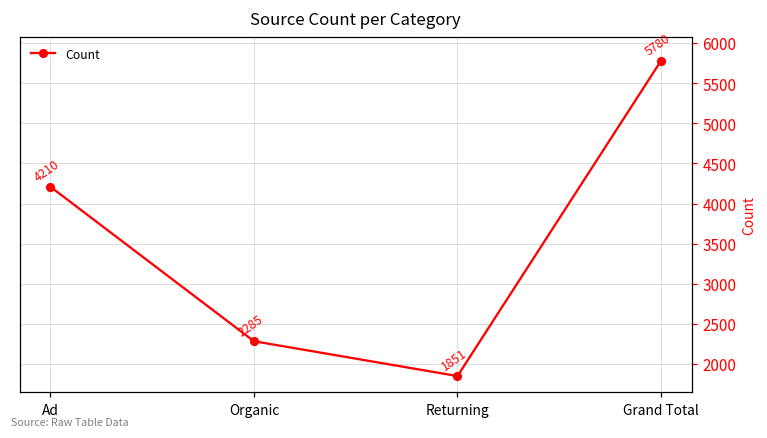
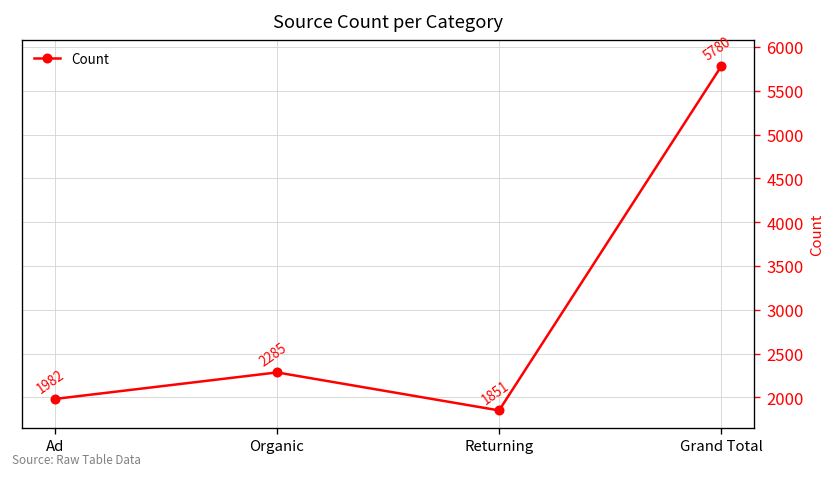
  {
-   "Ad": 4210,
+   "Ad": 1982,
    "Organic": 2285,
    "Returning": 1851,
    "Grand Total": 5780
  }
